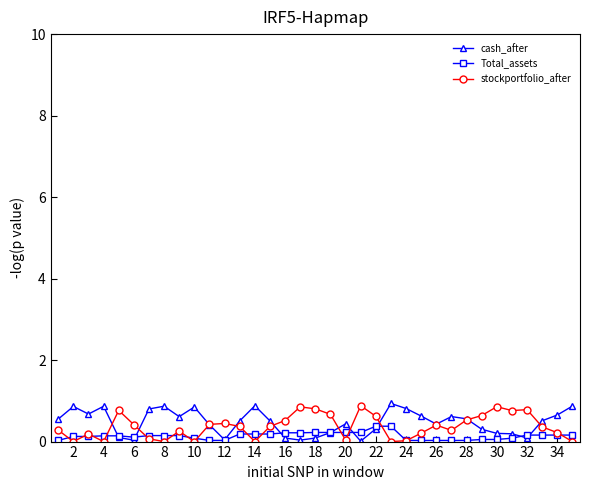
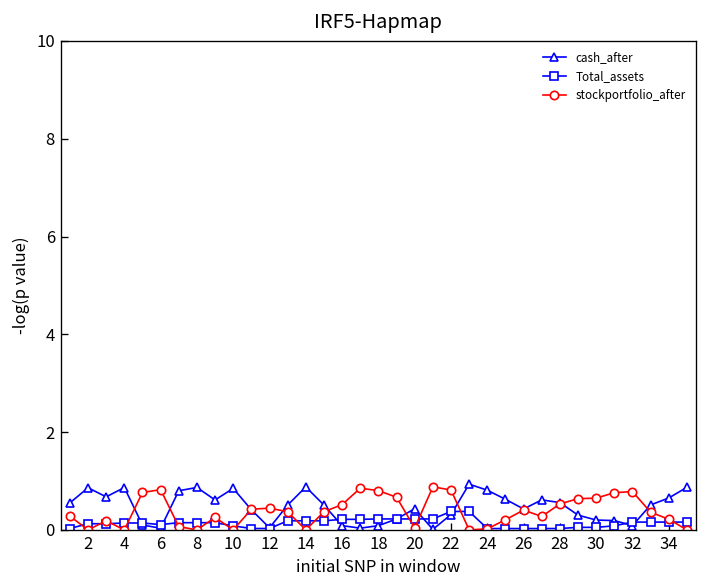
  {
    "stockportfolio_after": {
      "2": 0.0,
      "4": 0.0,
-     "6": 0.4,
+     "6": 0.8,
      "8": 0.0,
      "10": 0.0,
      "12": 0.4,
      "14": 0.0,
      "16": 0.5,
      "18": 0.8,
      "20": 0.0,
-     "22": 0.6,
-     "30": 0.9,
+     "22": 0.8,
+     "30": 0.6,
      "32": 0.8
    }
  }
